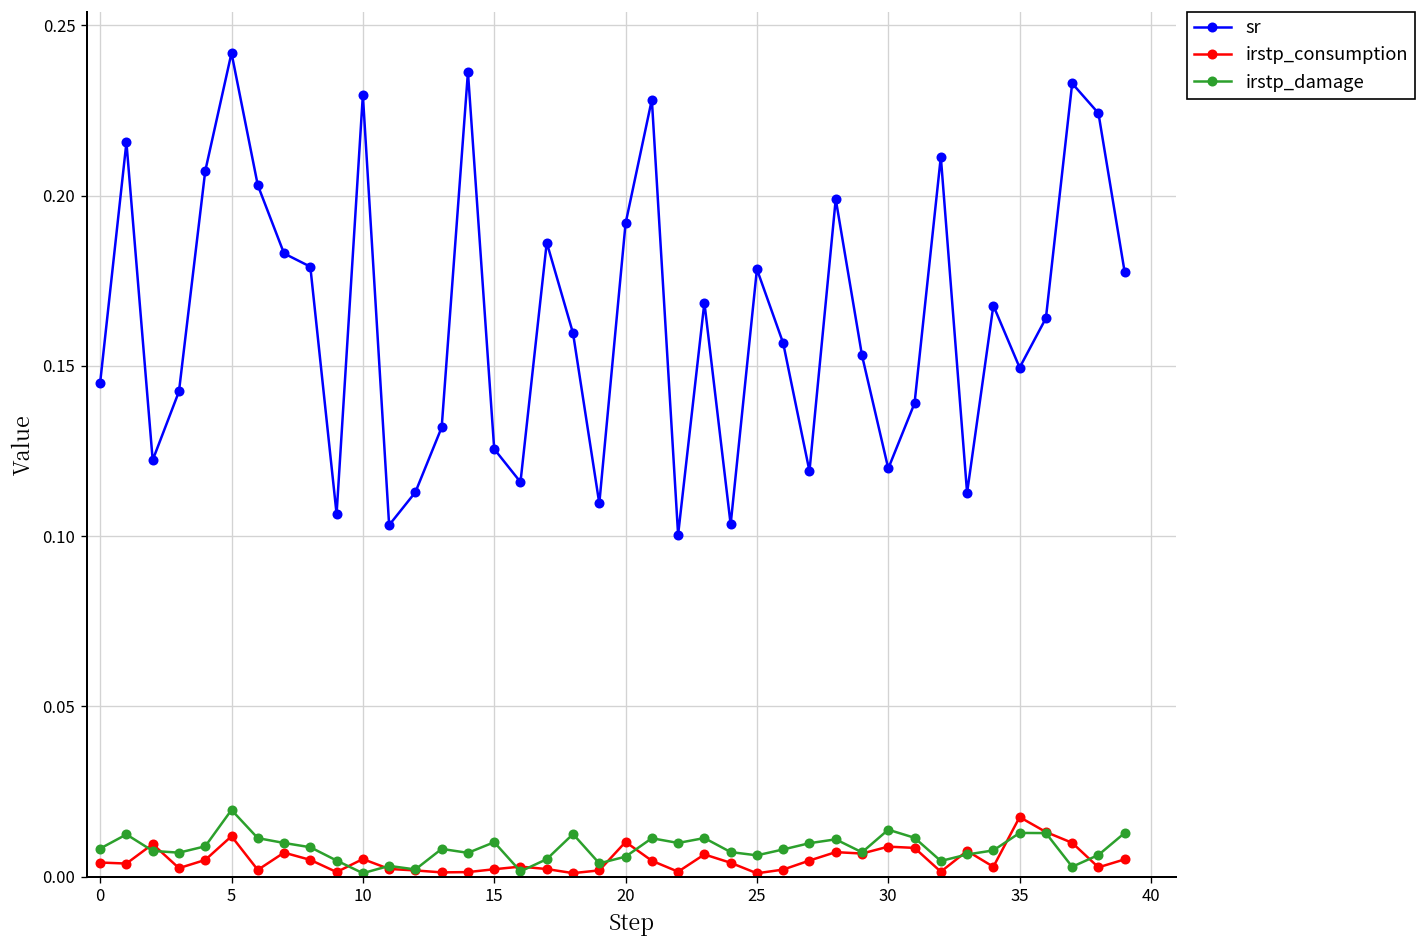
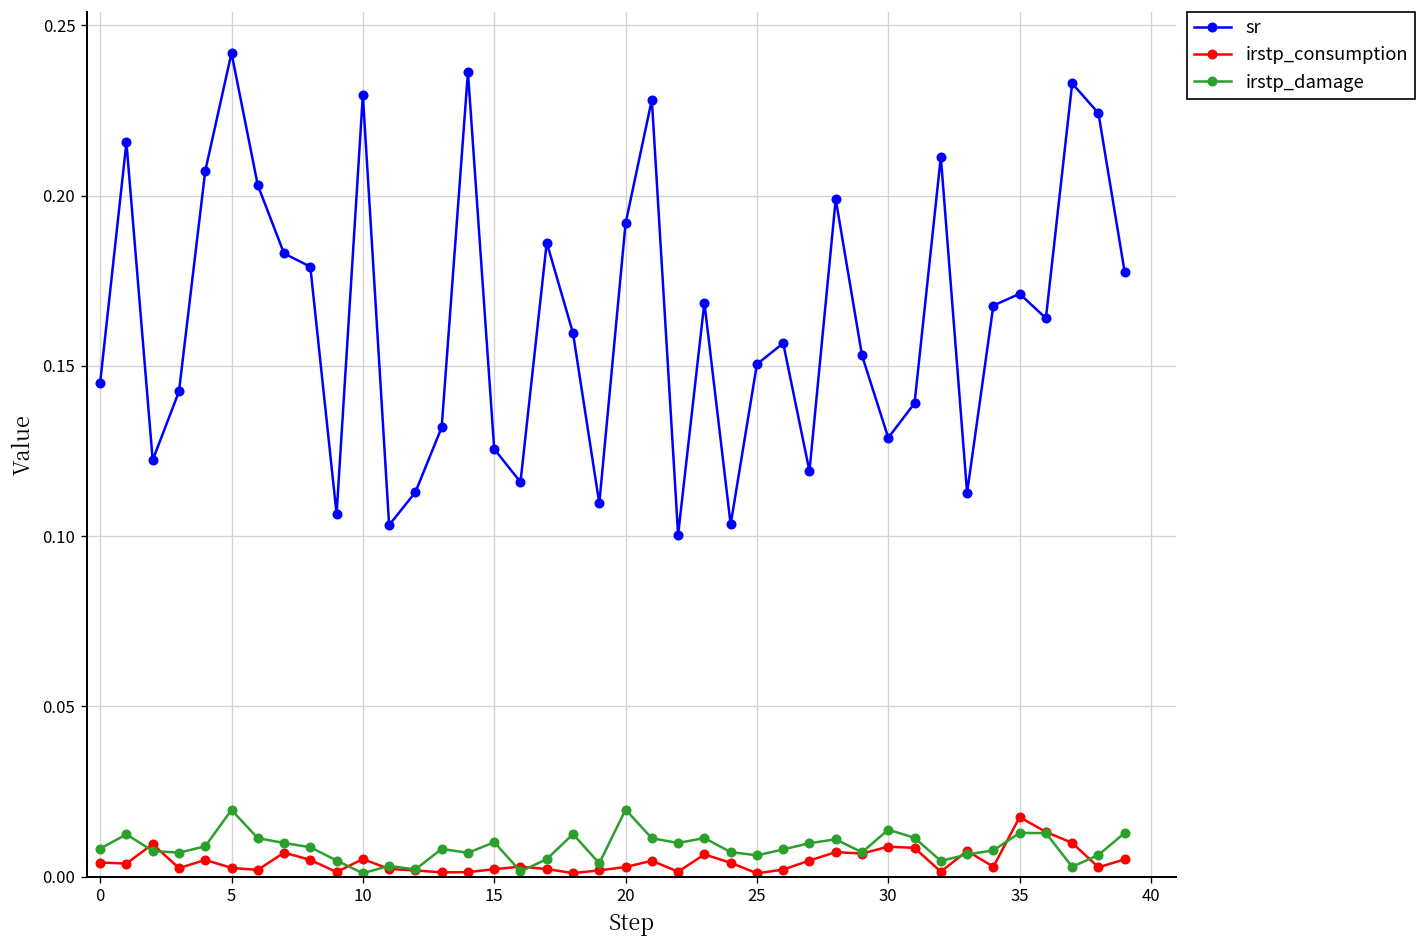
  {
    "sr": {
      "0": 0.145,
      "5": 0.242,
      "10": 0.230,
      "15": 0.126,
      "20": 0.192,
-     "25": 0.178,
-     "30": 0.120,
-     "35": 0.150
+     "25": 0.151,
+     "30": 0.129,
+     "35": 0.171
    },
    "irstp_consumption": {
      "0": 0.004,
-     "5": 0.012,
+     "5": 0.003,
      "10": 0.005,
      "15": 0.002,
-     "20": 0.010,
+     "20": 0.003,
      "25": 0.001,
      "30": 0.009,
      "35": 0.018
    },
    "irstp_damage": {
      "0": 0.008,
      "5": 0.020,
      "10": 0.001,
      "15": 0.010,
-     "20": 0.006,
+     "20": 0.020,
      "25": 0.006,
      "30": 0.014,
      "35": 0.013
    }
  }
